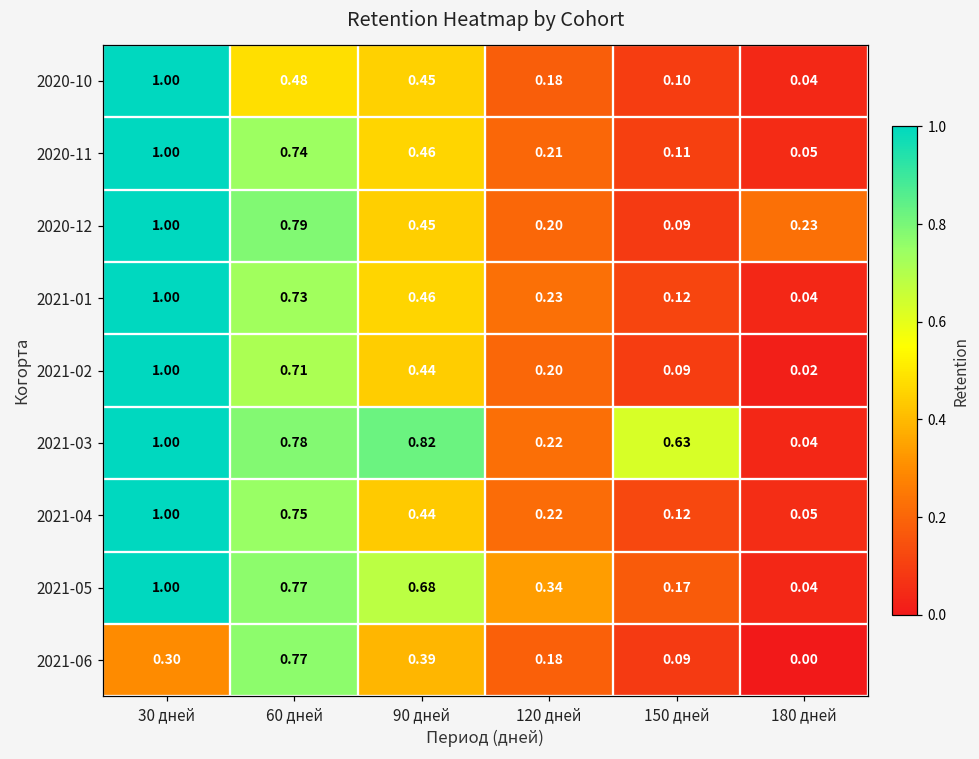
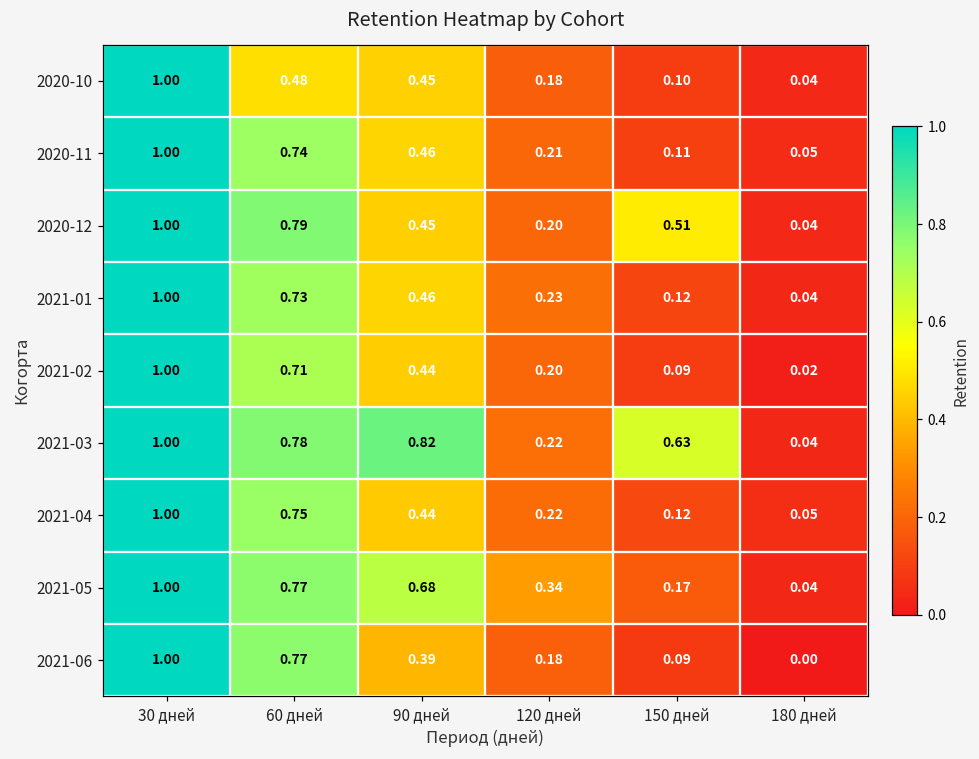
  {
    "2020-10": {
      "30 дней": 1.00,
      "60 дней": 0.48,
      "90 дней": 0.45,
      "120 дней": 0.18,
      "150 дней": 0.10,
      "180 дней": 0.04
    },
    "2020-11": {
      "30 дней": 1.00,
      "60 дней": 0.74,
      "90 дней": 0.46,
      "120 дней": 0.21,
      "150 дней": 0.11,
      "180 дней": 0.05
    },
    "2020-12": {
      "30 дней": 1.00,
      "60 дней": 0.79,
      "90 дней": 0.45,
      "120 дней": 0.20,
-     "150 дней": 0.09,
-     "180 дней": 0.23
+     "150 дней": 0.51,
+     "180 дней": 0.04
    },
    "2021-01": {
      "30 дней": 1.00,
      "60 дней": 0.73,
      "90 дней": 0.46,
      "120 дней": 0.23,
      "150 дней": 0.12,
      "180 дней": 0.04
    },
    "2021-02": {
      "30 дней": 1.00,
      "60 дней": 0.71,
      "90 дней": 0.44,
      "120 дней": 0.20,
      "150 дней": 0.09,
      "180 дней": 0.02
    },
    "2021-03": {
      "30 дней": 1.00,
      "60 дней": 0.78,
      "90 дней": 0.82,
      "120 дней": 0.22,
      "150 дней": 0.63,
      "180 дней": 0.04
    },
    "2021-04": {
      "30 дней": 1.00,
      "60 дней": 0.75,
      "90 дней": 0.44,
      "120 дней": 0.22,
      "150 дней": 0.12,
      "180 дней": 0.05
    },
    "2021-05": {
      "30 дней": 1.00,
      "60 дней": 0.77,
      "90 дней": 0.68,
      "120 дней": 0.34,
      "150 дней": 0.17,
      "180 дней": 0.04
    },
    "2021-06": {
-     "30 дней": 0.30,
+     "30 дней": 1.00,
      "60 дней": 0.77,
      "90 дней": 0.39,
      "120 дней": 0.18,
      "150 дней": 0.09,
      "180 дней": 0.00
    }
  }
